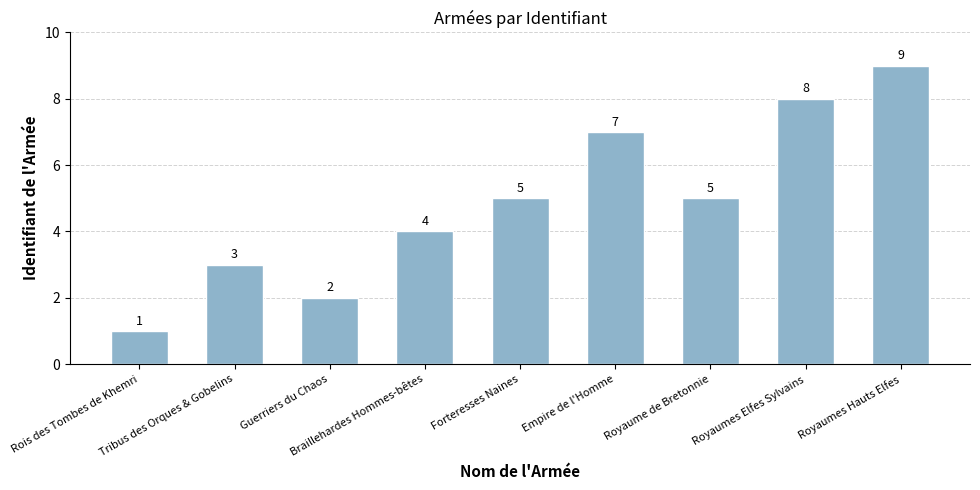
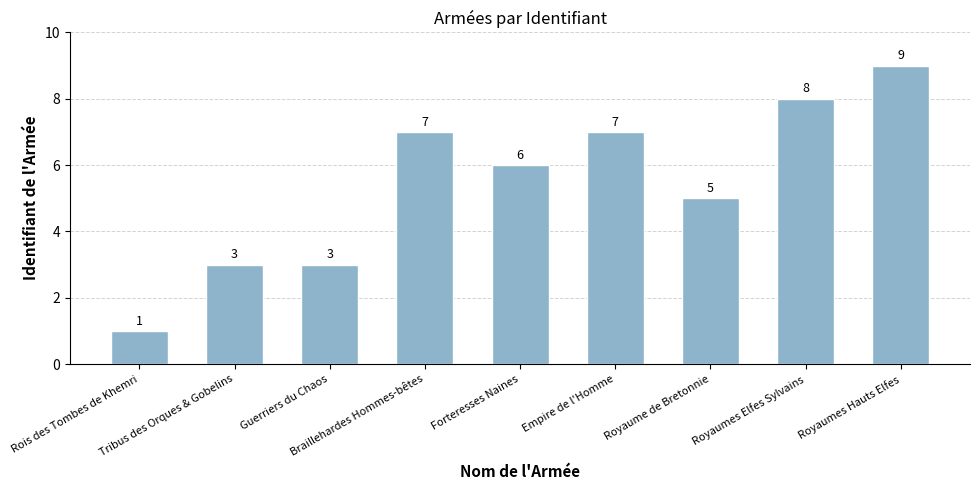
  {
    "Rois des Tombes de Khemri": 1,
    "Tribus des Orques & Gobelins": 3,
-   "Guerriers du Chaos": 2,
-   "Braillehardes Hommes-bêtes": 4,
-   "Forteresses Naines": 5,
+   "Guerriers du Chaos": 3,
+   "Braillehardes Hommes-bêtes": 7,
+   "Forteresses Naines": 6,
    "Empire de l'Homme": 7,
    "Royaume de Bretonnie": 5,
    "Royaumes Elfes Sylvains": 8,
    "Royaumes Hauts Elfes": 9
  }
